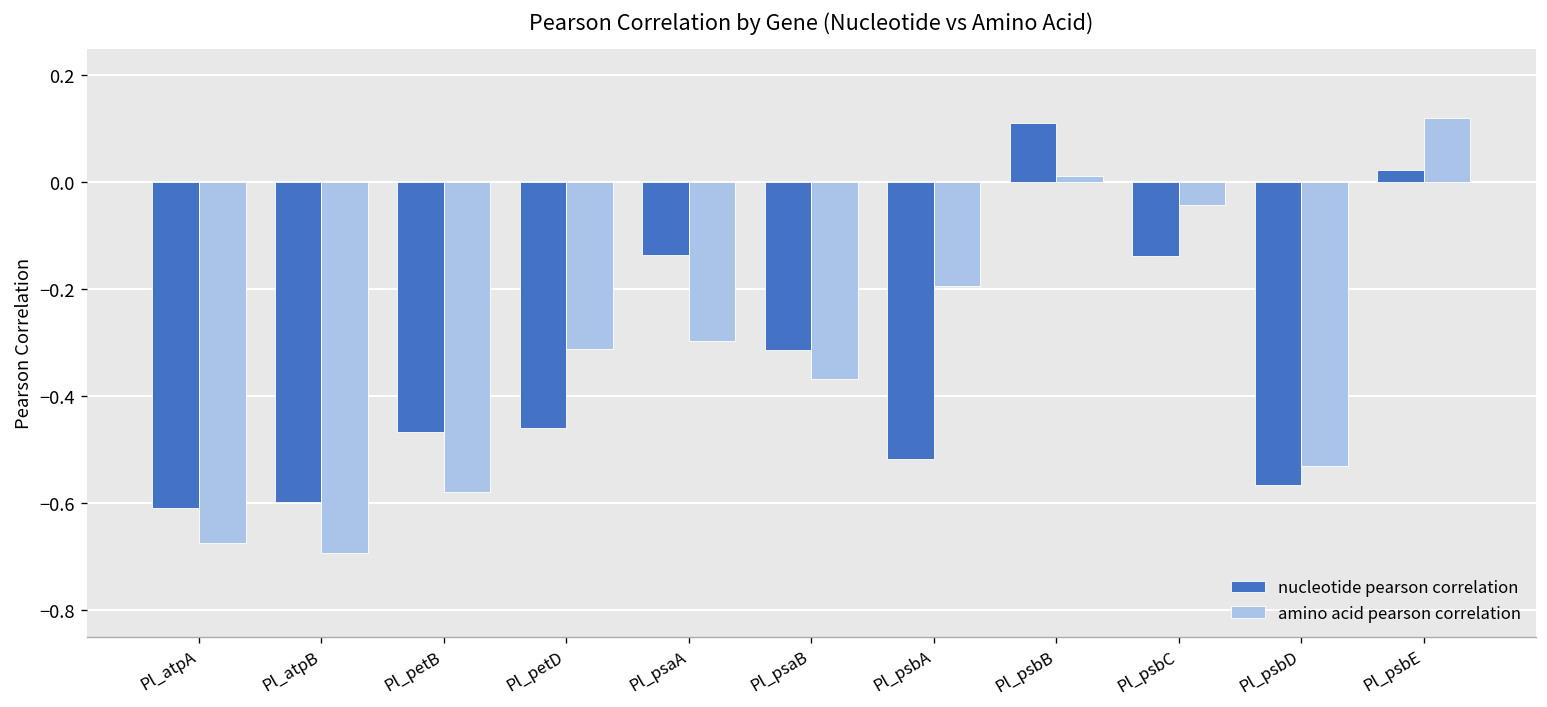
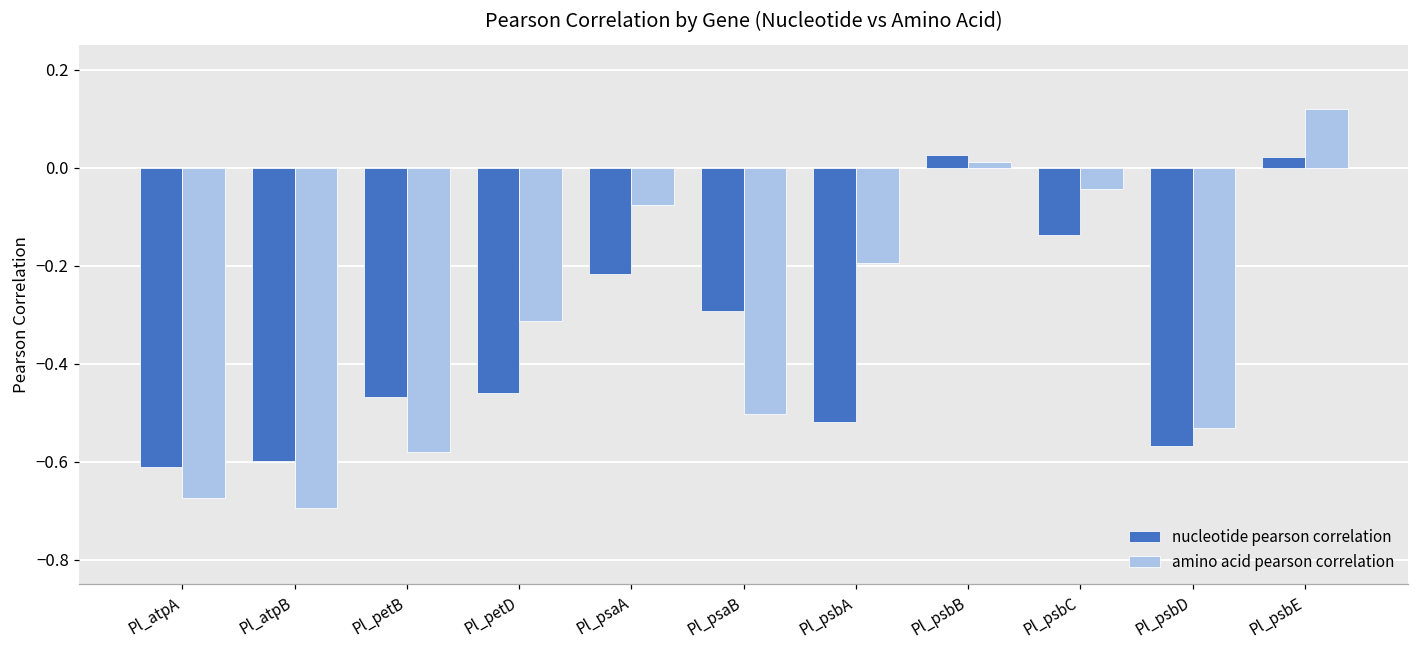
  {
    "nucleotide pearson correlation": {
      "Pl_atpA": -0.61,
      "Pl_atpB": -0.60,
      "Pl_petB": -0.47,
      "Pl_petD": -0.46,
-     "Pl_psaA": -0.14,
-     "Pl_psaB": -0.31,
+     "Pl_psaA": -0.22,
+     "Pl_psaB": -0.29,
      "Pl_psbA": -0.52,
-     "Pl_psbB": 0.11,
+     "Pl_psbB": 0.03,
      "Pl_psbC": -0.14,
      "Pl_psbD": -0.57,
      "Pl_psbE": 0.02
    },
    "amino acid pearson correlation": {
      "Pl_atpA": -0.67,
      "Pl_atpB": -0.69,
      "Pl_petB": -0.58,
      "Pl_petD": -0.31,
-     "Pl_psaA": -0.30,
-     "Pl_psaB": -0.37,
+     "Pl_psaA": -0.08,
+     "Pl_psaB": -0.50,
      "Pl_psbA": -0.19,
      "Pl_psbB": 0.01,
      "Pl_psbC": -0.04,
      "Pl_psbD": -0.53,
      "Pl_psbE": 0.12
    }
  }
